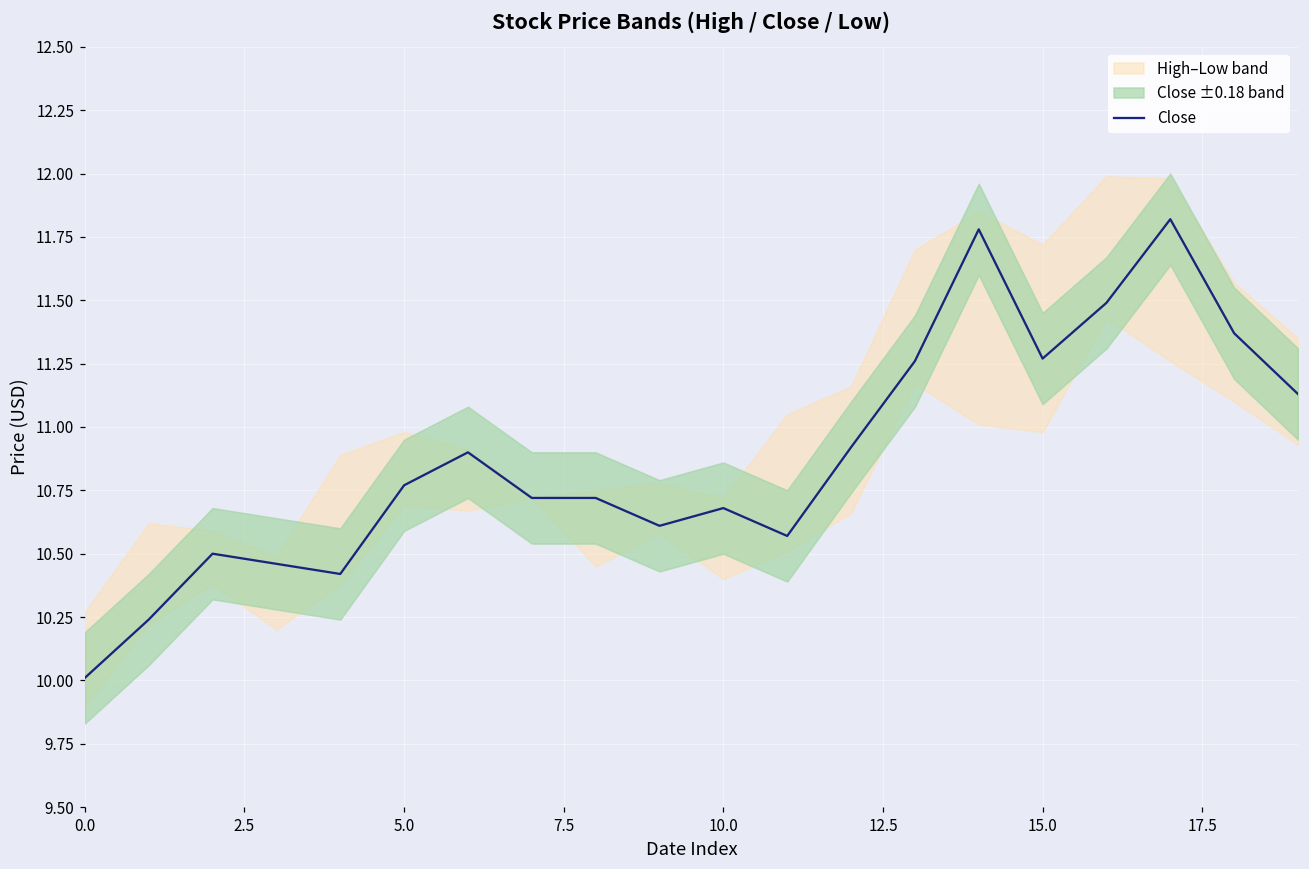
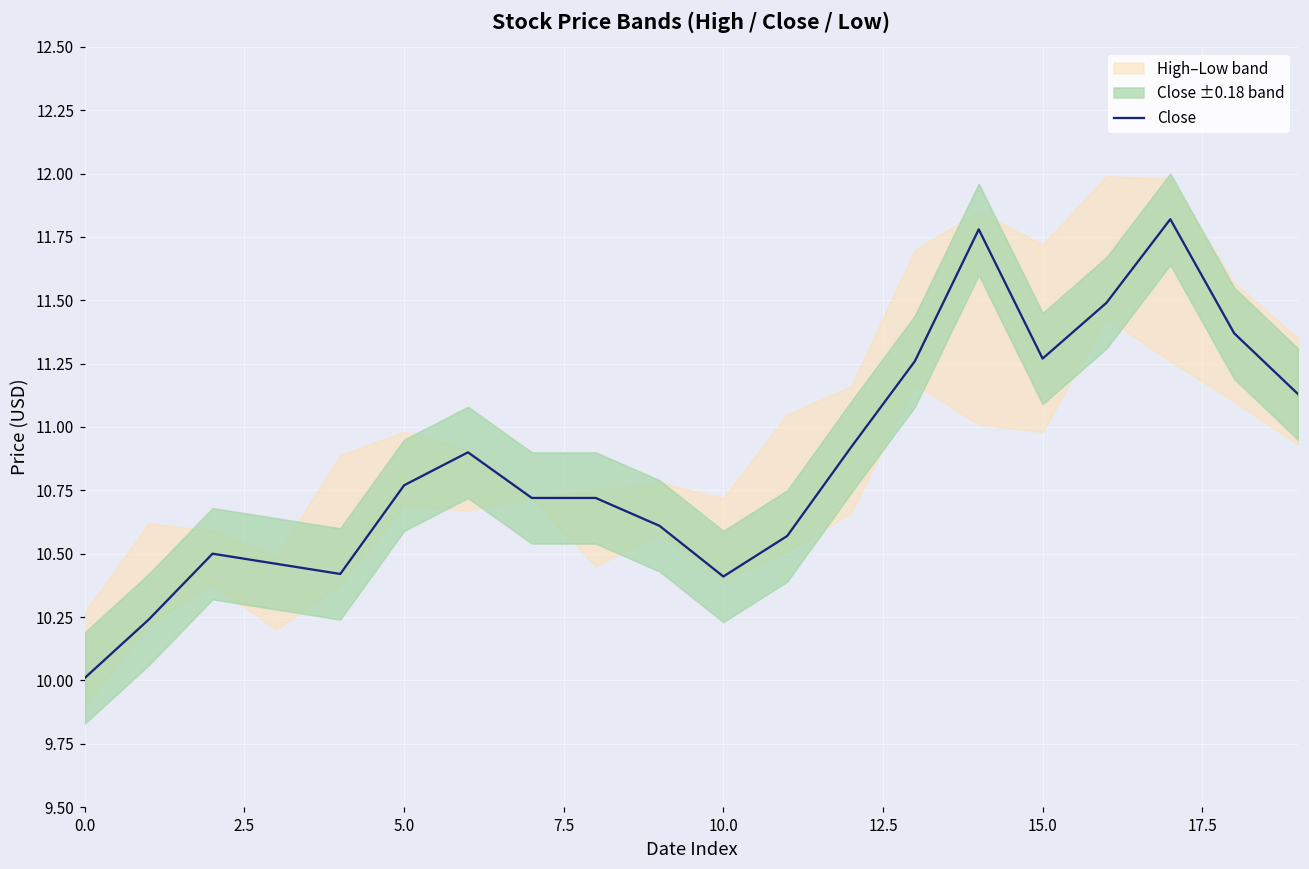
  {
    "Close": {
      "0.0": 10.01,
      "5.0": 10.77,
-     "10.0": 10.68,
+     "10.0": 10.41,
      "15.0": 11.27
    }
  }
